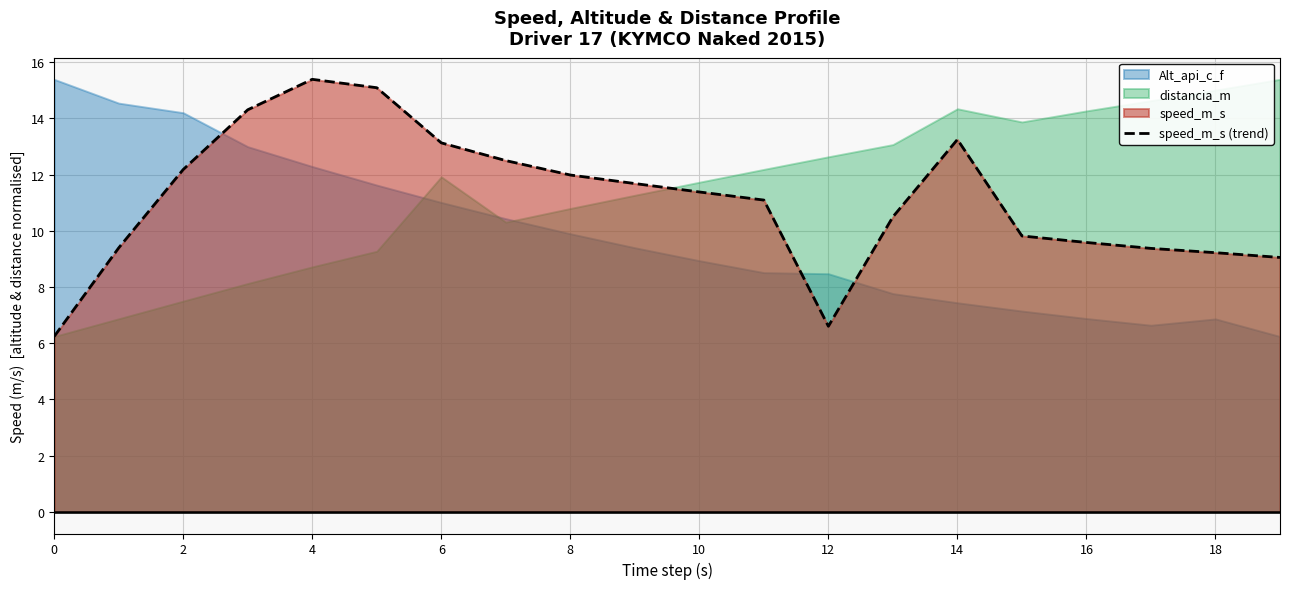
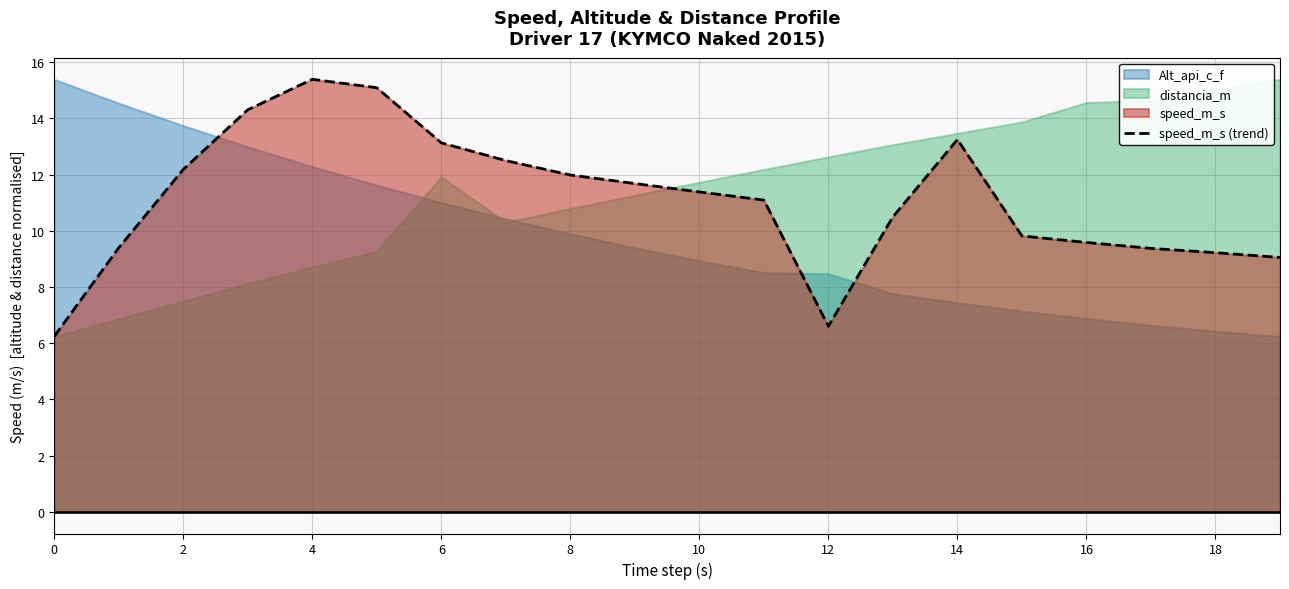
  {
    "Alt_api_c_f": {
      "0": 15.4,
-     "2": 14.2,
+     "2": 13.7,
      "4": 12.3,
      "6": 11.0,
      "8": 9.9,
      "10": 8.9,
      "12": 8.5,
      "14": 7.4,
      "16": 6.9,
-     "18": 6.9
+     "18": 6.4
    },
    "distancia_m": {
      "2": 7.5,
      "4": 8.7,
      "6": 11.9,
      "8": 10.8,
      "10": 11.7,
      "12": 12.6,
-     "14": 14.3,
-     "16": 14.3
+     "14": 13.5,
+     "16": 14.6
    },
    "speed_m_s": {
      "2": 12.2,
      "4": 15.4,
      "6": 13.1,
      "8": 12.0,
      "10": 11.4,
      "12": 6.6,
      "14": 13.2,
      "16": 9.6,
      "18": 9.2
    }
  }
